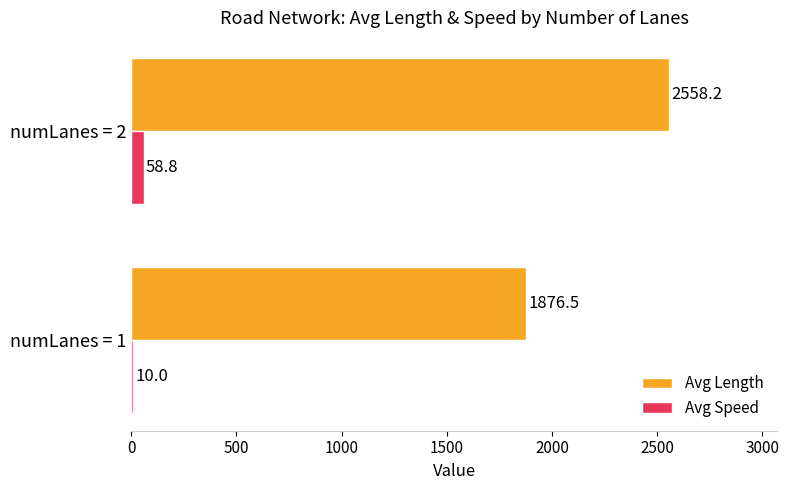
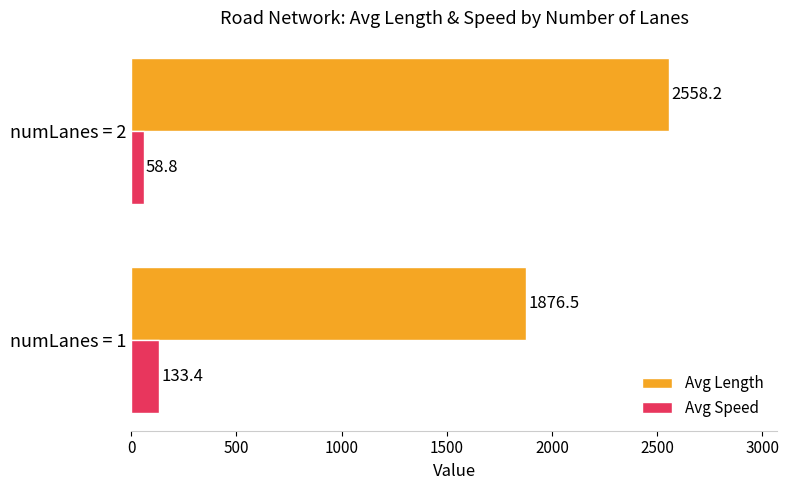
  {
    "Avg Length": {
      "numLanes = 2": 2558.2,
      "numLanes = 1": 1876.5
    },
    "Avg Speed": {
      "numLanes = 2": 58.8,
-     "numLanes = 1": 10.0
+     "numLanes = 1": 133.4
    }
  }
